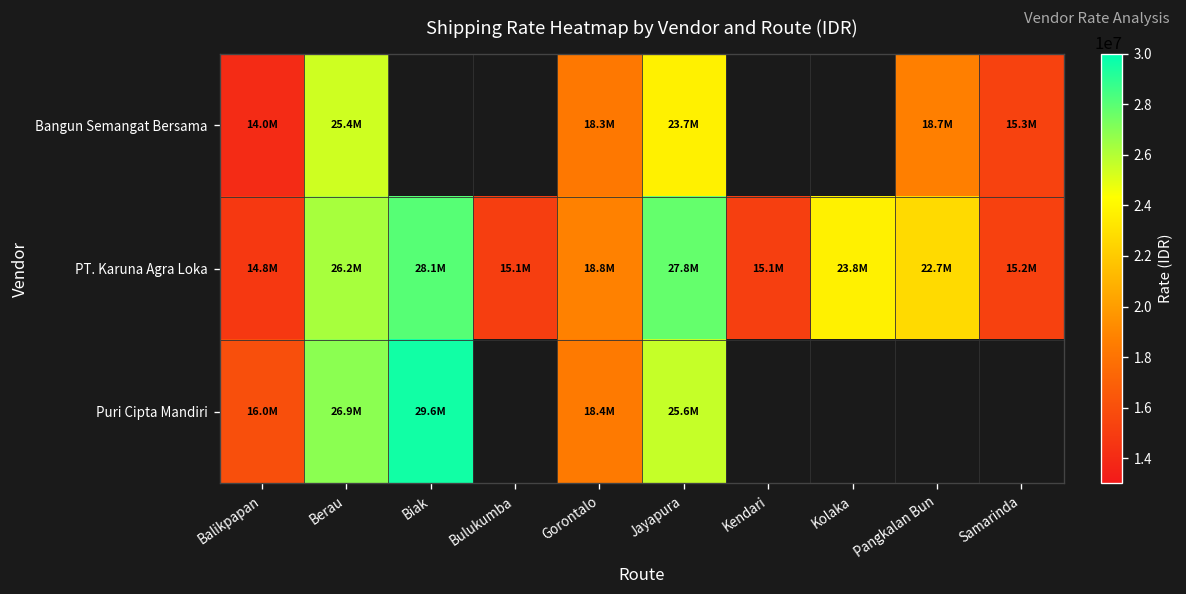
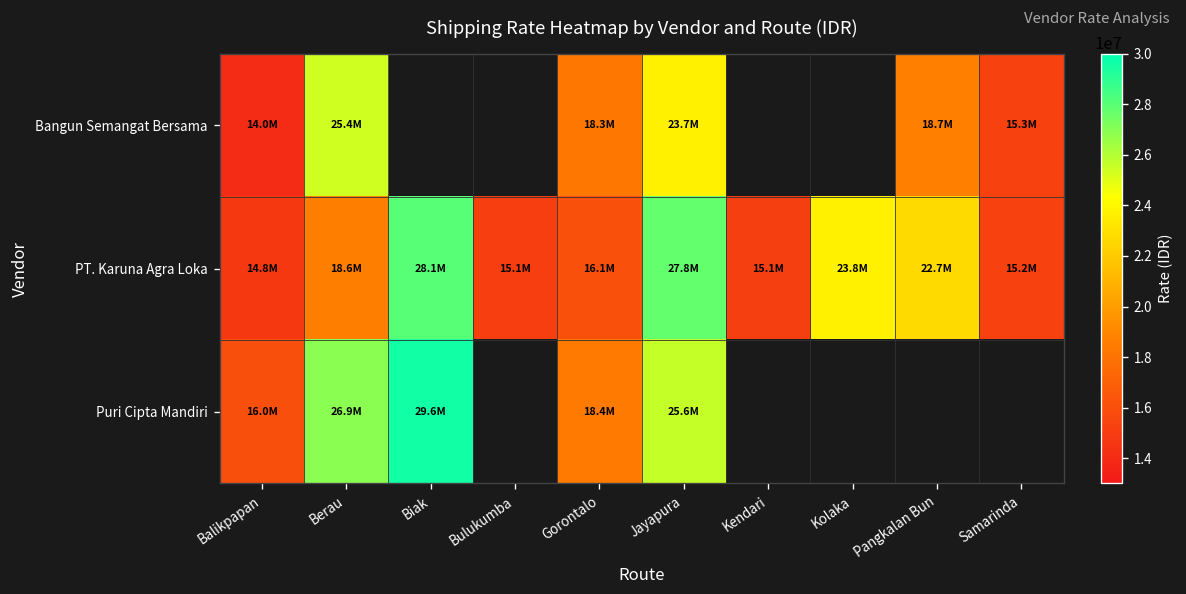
  {
    "Bangun Semangat Bersama": {
      "Balikpapan": "14.0M",
      "Berau": "25.4M",
      "Gorontalo": "18.3M",
      "Jayapura": "23.7M",
      "Pangkalan Bun": "18.7M",
      "Samarinda": "15.3M"
    },
    "PT. Karuna Agra Loka": {
      "Balikpapan": "14.8M",
-     "Berau": "26.2M",
+     "Berau": "18.6M",
      "Biak": "28.1M",
      "Bulukumba": "15.1M",
-     "Gorontalo": "18.8M",
+     "Gorontalo": "16.1M",
      "Jayapura": "27.8M",
      "Kendari": "15.1M",
      "Kolaka": "23.8M",
      "Pangkalan Bun": "22.7M",
      "Samarinda": "15.2M"
    },
    "Puri Cipta Mandiri": {
      "Balikpapan": "16.0M",
      "Berau": "26.9M",
      "Biak": "29.6M",
      "Gorontalo": "18.4M",
      "Jayapura": "25.6M"
    }
  }
